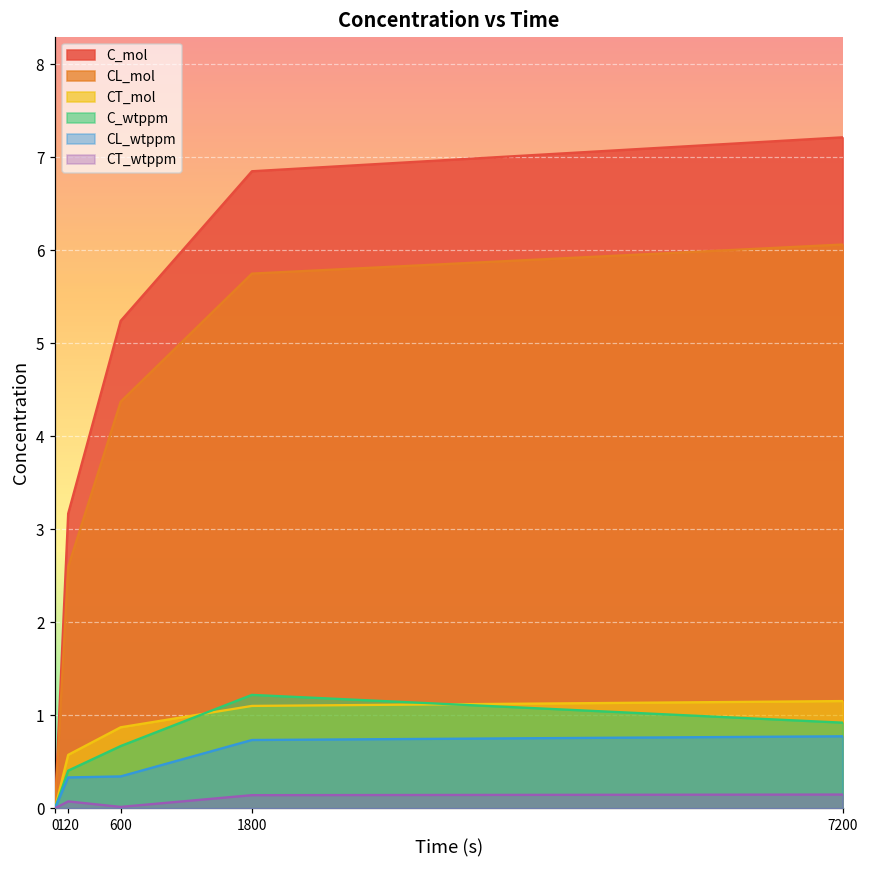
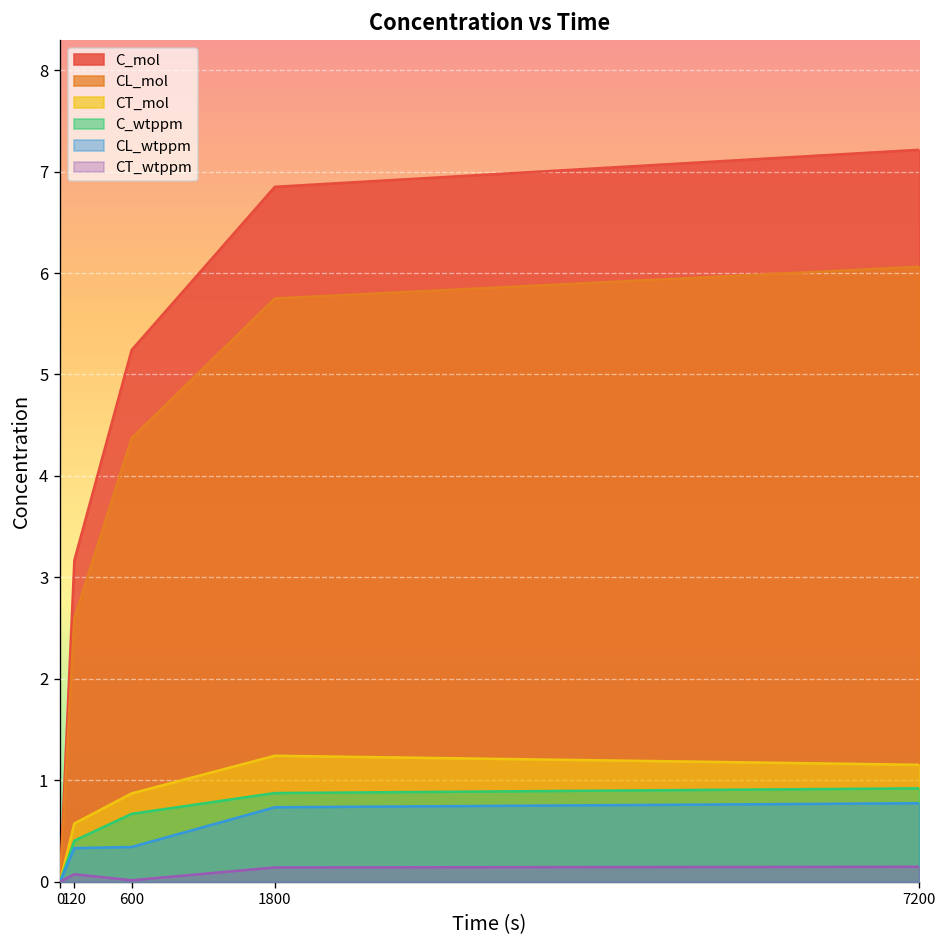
  {
    "CT_mol": {
      "120": 0.6,
      "600": 0.9,
-     "1800": 1.1,
+     "1800": 1.2,
      "7200": 1.2
    },
    "C_wtppm": {
      "120": 0.4,
      "600": 0.7,
-     "1800": 1.2,
+     "1800": 0.9,
      "7200": 0.9
    },
    "CL_wtppm": {
      "120": 0.3,
      "600": 0.3,
      "1800": 0.7,
      "7200": 0.8
    },
    "CT_wtppm": {
      "120": 0.1,
      "600": 0.0,
      "1800": 0.1,
      "7200": 0.1
    }
  }
